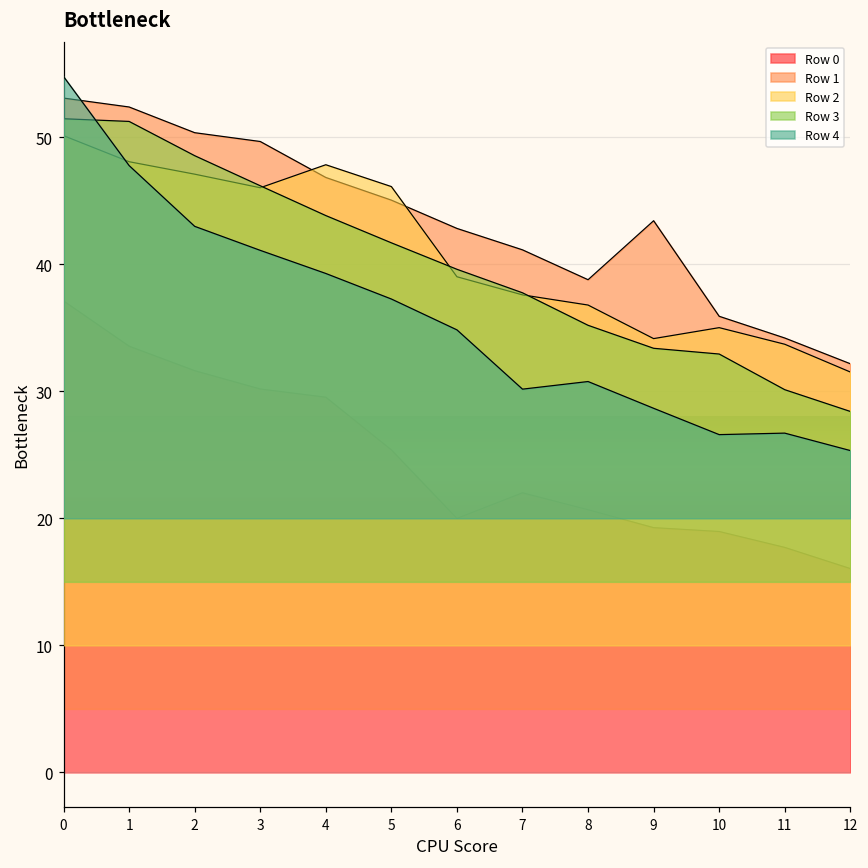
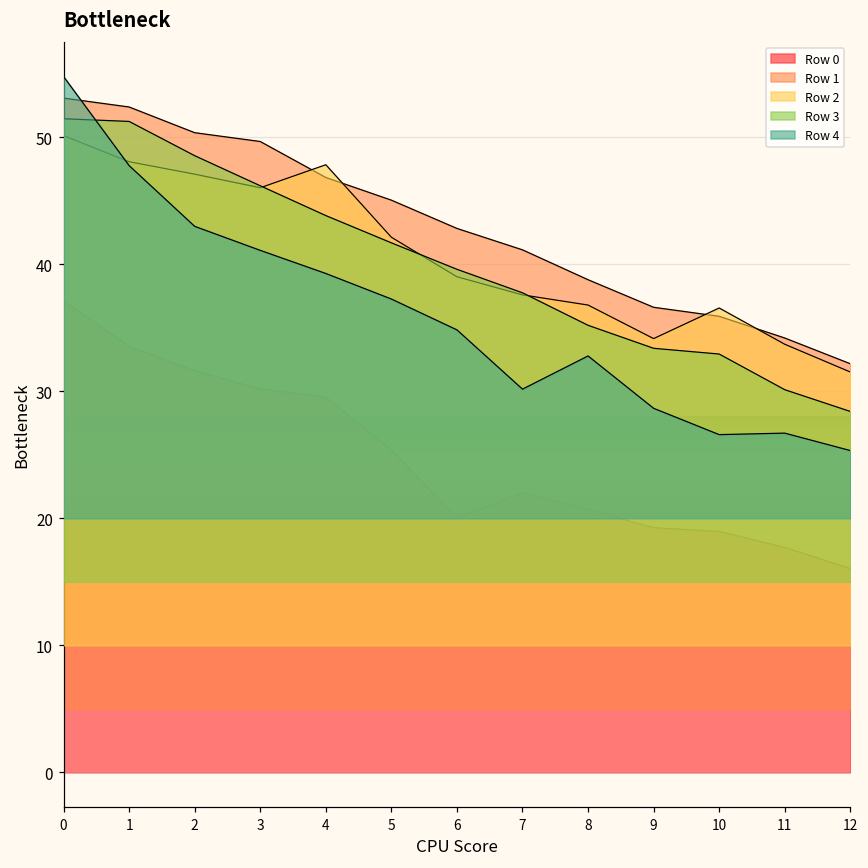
  {
    "Row 0": {
      "0": 37.1,
      "1": 33.5,
      "2": 31.6,
      "3": 30.2,
      "4": 29.5,
      "5": 25.4,
      "6": 20.0,
      "7": 22.0,
      "8": 20.7,
      "9": 19.3,
      "10": 19.0,
      "11": 17.7,
      "12": 16.0
    },
    "Row 1": {
      "0": 53.1,
      "1": 52.4,
      "2": 50.4,
      "3": 49.7,
      "4": 46.8,
      "5": 45.0,
      "6": 42.8,
      "7": 41.1,
      "8": 38.8,
-     "9": 43.4,
+     "9": 36.6,
      "10": 35.9,
      "11": 34.2,
      "12": 32.2
    },
    "Row 2": {
      "0": 50.1,
      "1": 48.1,
      "2": 47.1,
      "4": 47.8,
-     "5": 46.1,
+     "5": 42.1,
      "6": 39.0,
      "8": 36.8,
      "9": 34.1,
-     "10": 35.0,
+     "10": 36.6,
      "11": 33.7,
      "12": 31.5
    },
    "Row 3": {
      "0": 51.5,
      "1": 51.2,
      "2": 48.5,
      "4": 43.8,
      "5": 41.7,
      "6": 39.6,
      "8": 35.2,
      "9": 33.4,
      "10": 32.9,
      "11": 30.1,
      "12": 28.4
    },
    "Row 4": {
      "0": 54.8,
      "1": 47.8,
      "2": 43.0,
      "3": 41.1,
      "4": 39.3,
      "5": 37.3,
      "6": 34.8,
      "7": 30.2,
-     "8": 30.8,
+     "8": 32.8,
      "9": 28.7,
      "10": 26.6,
      "11": 26.7,
      "12": 25.3
    }
  }
